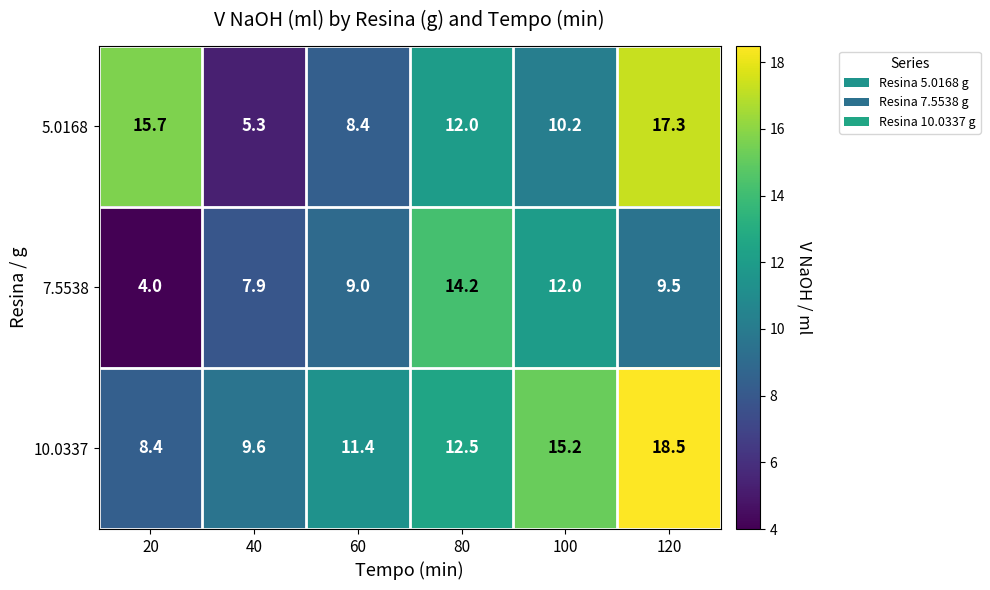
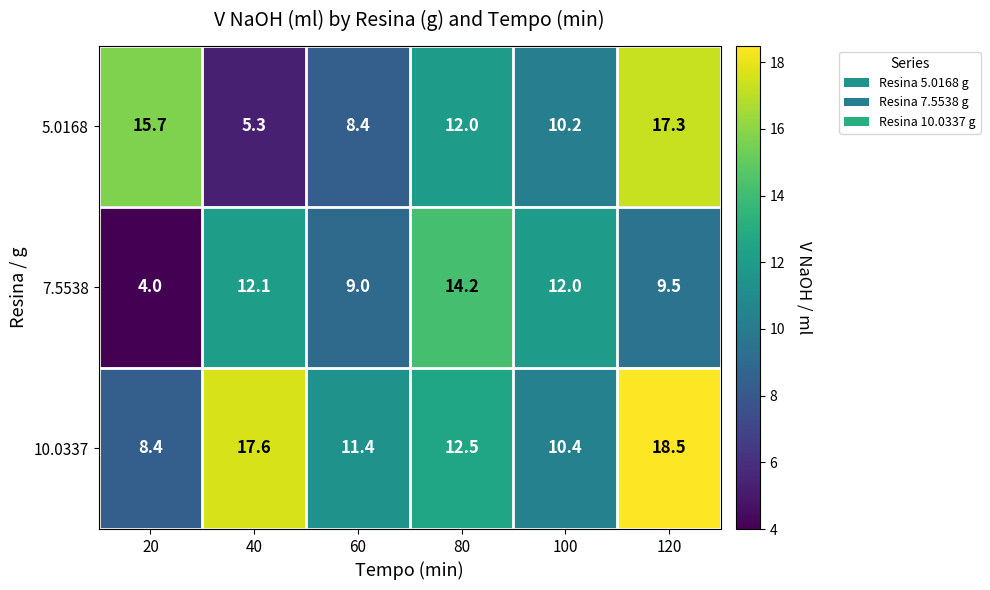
  {
    "5.0168": {
      "20": 15.7,
      "40": 5.3,
      "60": 8.4,
      "80": 12.0,
      "100": 10.2,
      "120": 17.3
    },
    "7.5538": {
      "20": 4.0,
-     "40": 7.9,
+     "40": 12.1,
      "60": 9.0,
      "80": 14.2,
      "100": 12.0,
      "120": 9.5
    },
    "10.0337": {
      "20": 8.4,
-     "40": 9.6,
+     "40": 17.6,
      "60": 11.4,
      "80": 12.5,
-     "100": 15.2,
+     "100": 10.4,
      "120": 18.5
    }
  }
